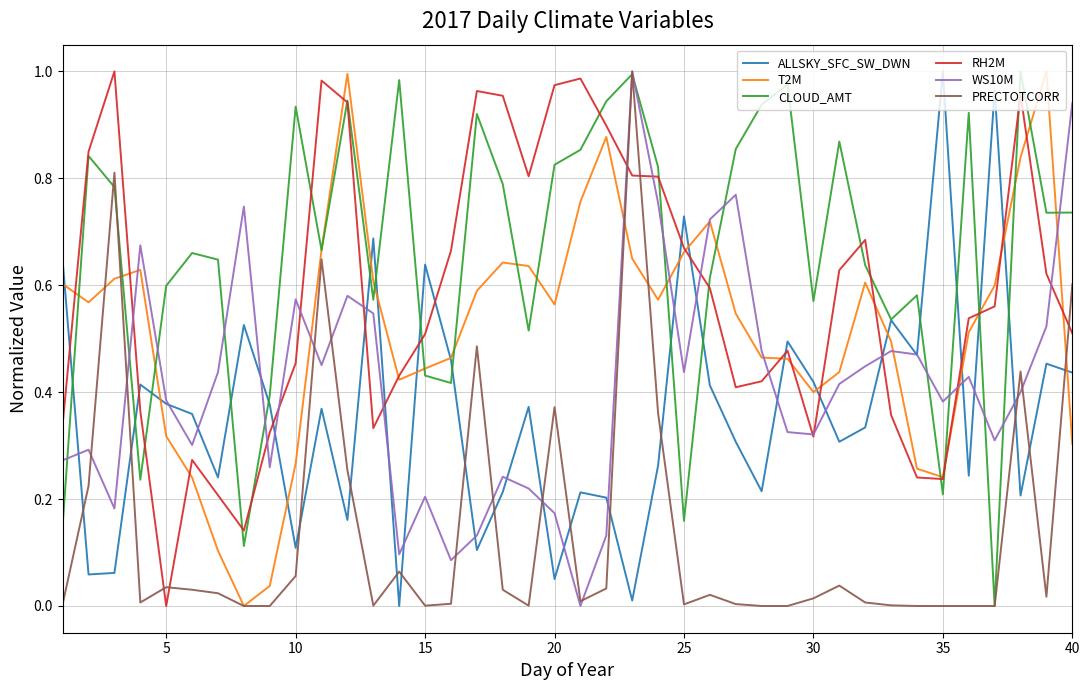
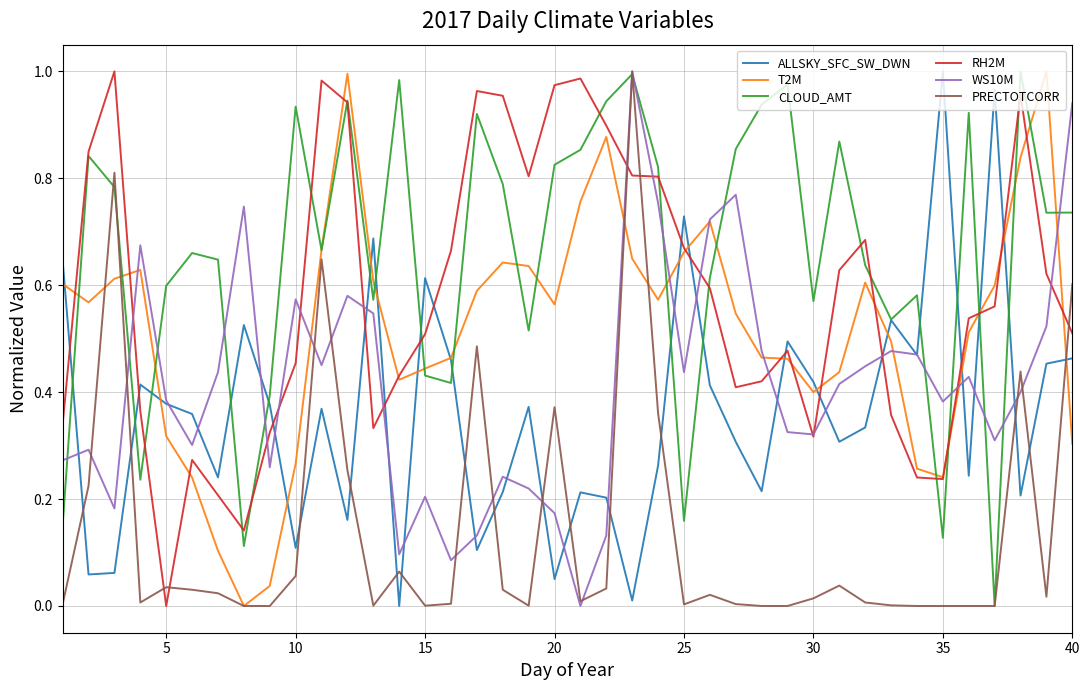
  {
    "ALLSKY_SFC_SW_DWN": {
      "5": 0.38,
      "10": 0.11,
-     "15": 0.64,
+     "15": 0.61,
      "20": 0.05,
      "25": 0.73,
      "30": 0.42,
-     "40": 0.44
+     "40": 0.46
    },
    "T2M": {
      "5": 0.32,
      "10": 0.27,
      "15": 0.44,
      "20": 0.56,
      "25": 0.66,
      "30": 0.40,
      "40": 0.30
    },
    "CLOUD_AMT": {
      "5": 0.60,
      "10": 0.93,
      "15": 0.43,
      "20": 0.83,
      "25": 0.16,
      "30": 0.57,
-     "35": 0.21,
+     "35": 0.13,
      "40": 0.74
    },
    "RH2M": {
      "5": 0.00,
      "10": 0.45,
      "15": 0.51,
      "20": 0.97,
      "25": 0.67,
      "40": 0.51
    },
    "WS10M": {
      "5": 0.38,
      "10": 0.57,
      "15": 0.20,
      "20": 0.17,
      "25": 0.44,
      "35": 0.38,
      "40": 0.94
    },
    "PRECTOTCORR": {
      "5": 0.04,
      "10": 0.06,
      "15": 0.00,
      "20": 0.37,
      "25": 0.00,
      "30": 0.01,
      "35": 0.00,
      "40": 0.60
    }
  }
